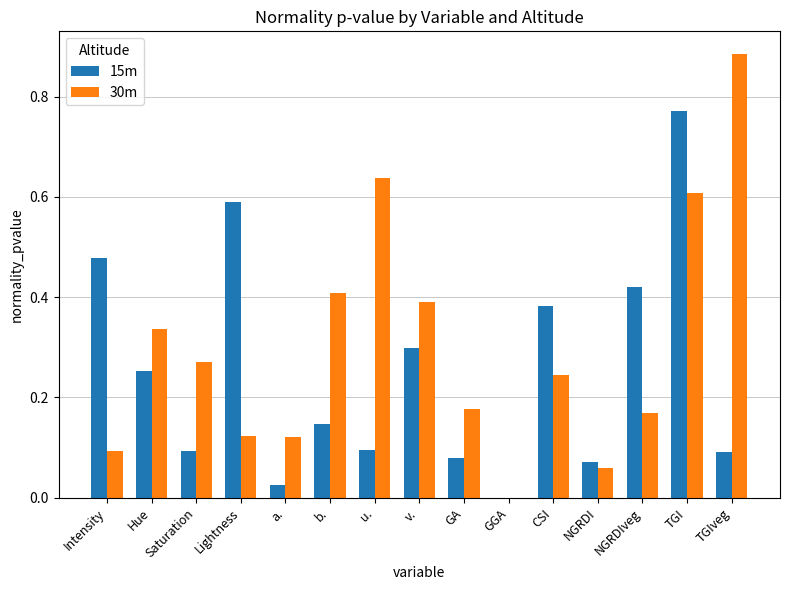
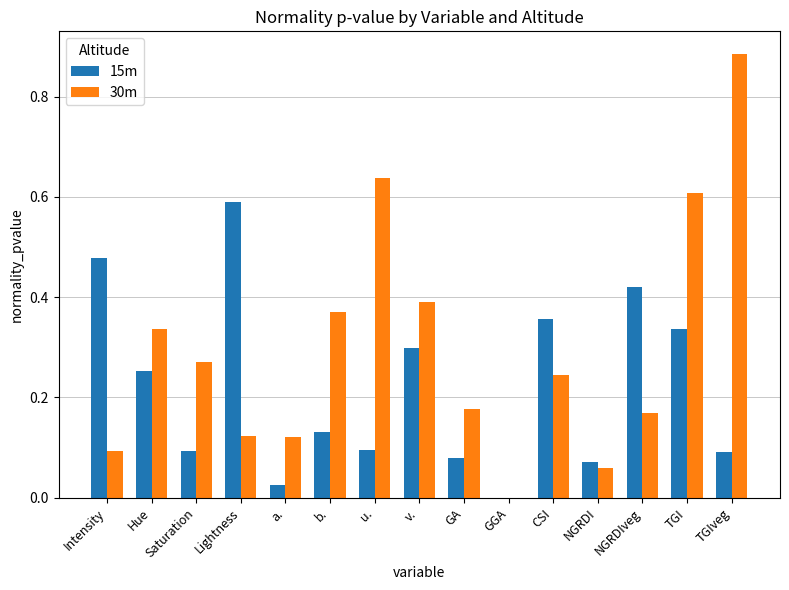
  {
    "15m": {
      "Intensity": 0.48,
      "Hue": 0.25,
      "Saturation": 0.09,
      "Lightness": 0.59,
      "a.": 0.02,
-     "b.": 0.15,
+     "b.": 0.13,
      "u.": 0.09,
      "v.": 0.30,
      "GA": 0.08,
-     "CSI": 0.38,
+     "CSI": 0.36,
      "NGRDI": 0.07,
      "NGRDIveg": 0.42,
-     "TGI": 0.77,
+     "TGI": 0.34,
      "TGIveg": 0.09
    },
    "30m": {
      "Intensity": 0.09,
      "Hue": 0.34,
      "Saturation": 0.27,
      "Lightness": 0.12,
      "a.": 0.12,
-     "b.": 0.41,
+     "b.": 0.37,
      "u.": 0.64,
      "v.": 0.39,
      "GA": 0.18,
      "CSI": 0.25,
      "NGRDI": 0.06,
      "NGRDIveg": 0.17,
      "TGI": 0.61,
      "TGIveg": 0.89
    }
  }
